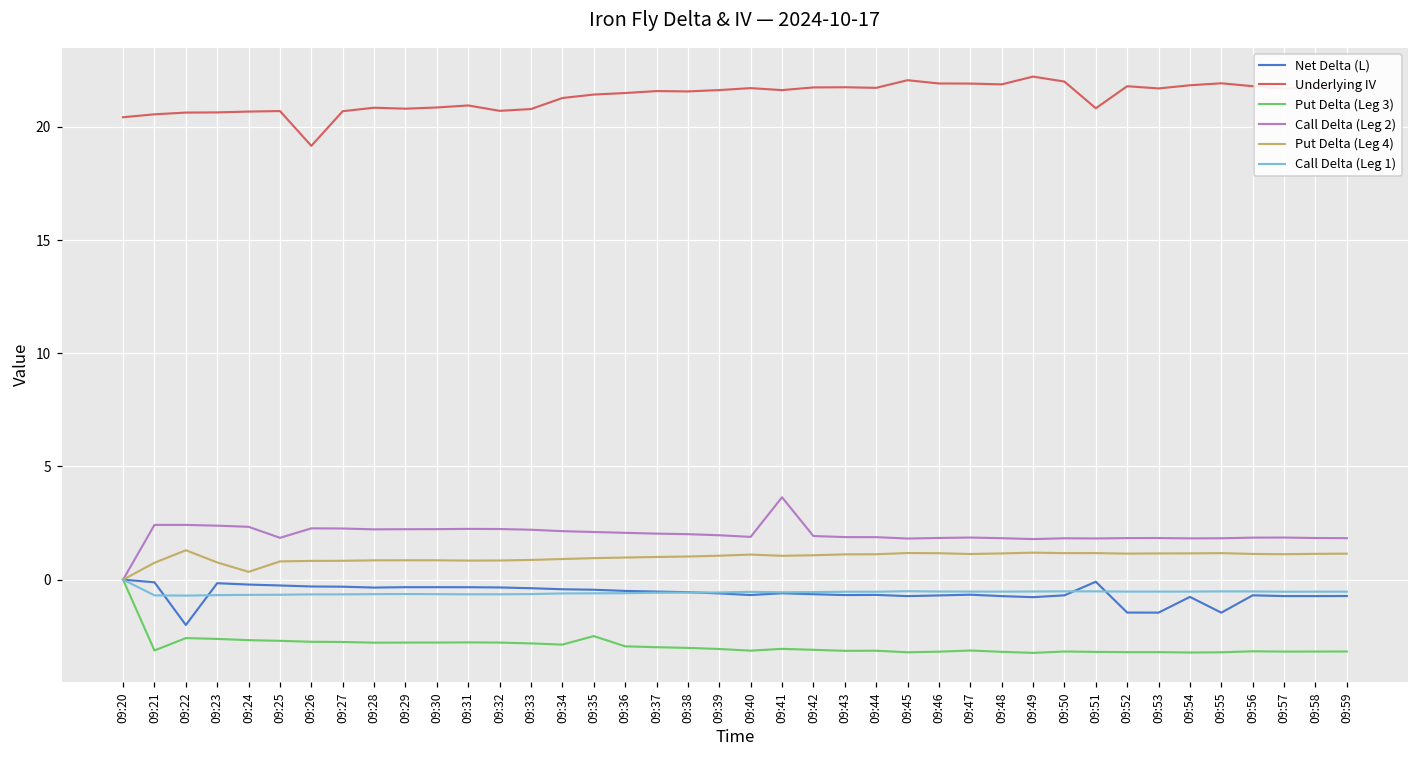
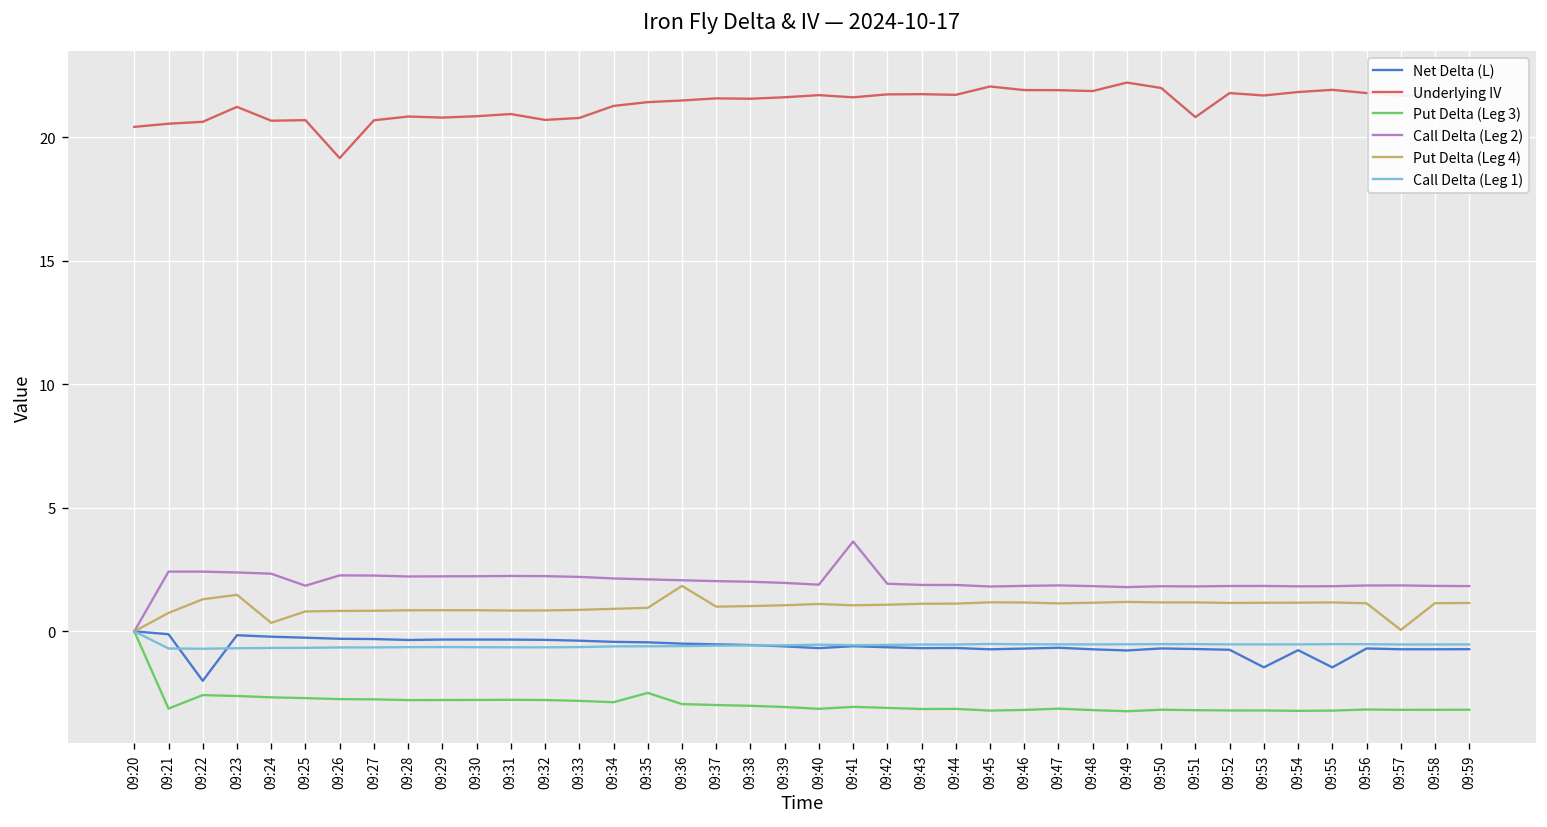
  {
    "Net Delta (L)": {
      "09:21": -0.1,
      "09:22": -2.0,
      "09:23": -0.2,
      "09:24": -0.2,
      "09:25": -0.3,
      "09:26": -0.3,
      "09:27": -0.3,
      "09:28": -0.3,
      "09:29": -0.3,
      "09:30": -0.3,
      "09:31": -0.3,
      "09:32": -0.3,
      "09:33": -0.4,
      "09:34": -0.4,
      "09:35": -0.4,
      "09:40": -0.7,
      "09:43": -0.7,
      "09:44": -0.7,
      "09:45": -0.7,
      "09:46": -0.7,
      "09:47": -0.7,
      "09:48": -0.7,
      "09:49": -0.8,
      "09:50": -0.7,
-     "09:51": -0.1,
-     "09:52": -1.5,
+     "09:51": -0.7,
+     "09:52": -0.7,
      "09:53": -1.5,
      "09:54": -0.8,
      "09:55": -1.5,
      "09:56": -0.7,
      "09:57": -0.7,
      "09:58": -0.7,
      "09:59": -0.7
    },
    "Underlying IV": {
      "09:20": 20.4,
      "09:21": 20.6,
      "09:22": 20.6,
-     "09:23": 20.6,
+     "09:23": 21.2,
      "09:24": 20.7,
      "09:25": 20.7,
      "09:26": 19.2,
      "09:27": 20.7,
      "09:28": 20.8,
      "09:29": 20.8,
      "09:30": 20.9,
      "09:31": 20.9,
      "09:32": 20.7,
      "09:33": 20.8,
      "09:34": 21.3,
      "09:35": 21.4,
      "09:36": 21.5,
      "09:37": 21.6,
      "09:38": 21.6,
      "09:39": 21.6,
      "09:40": 21.7,
      "09:41": 21.6,
      "09:42": 21.7,
      "09:43": 21.8,
      "09:44": 21.7,
      "09:45": 22.1,
      "09:46": 21.9,
      "09:47": 21.9,
      "09:48": 21.9,
      "09:49": 22.2,
      "09:50": 22.0,
      "09:51": 20.8,
      "09:52": 21.8,
      "09:53": 21.7,
      "09:54": 21.8,
      "09:55": 21.9,
      "09:56": 21.8
    },
    "Put Delta (Leg 4)": {
      "09:21": 0.7,
      "09:22": 1.3,
-     "09:23": 0.8,
+     "09:23": 1.5,
      "09:24": 0.3,
      "09:25": 0.8,
      "09:26": 0.8,
      "09:27": 0.8,
      "09:28": 0.9,
      "09:29": 0.9,
      "09:30": 0.9,
      "09:31": 0.8,
      "09:32": 0.8,
      "09:33": 0.9,
      "09:34": 0.9,
      "09:35": 1.0,
-     "09:36": 1.0,
+     "09:36": 1.8,
      "09:37": 1.0,
      "09:38": 1.0,
      "09:39": 1.1,
      "09:40": 1.1,
      "09:41": 1.1,
      "09:42": 1.1,
      "09:43": 1.1,
      "09:44": 1.1,
      "09:45": 1.2,
      "09:46": 1.2,
      "09:47": 1.1,
      "09:48": 1.2,
      "09:49": 1.2,
      "09:50": 1.2,
      "09:51": 1.2,
      "09:52": 1.1,
      "09:53": 1.2,
      "09:54": 1.2,
      "09:55": 1.2,
      "09:56": 1.1,
-     "09:57": 1.1,
+     "09:57": 0.1,
      "09:58": 1.1,
      "09:59": 1.1
    }
  }
